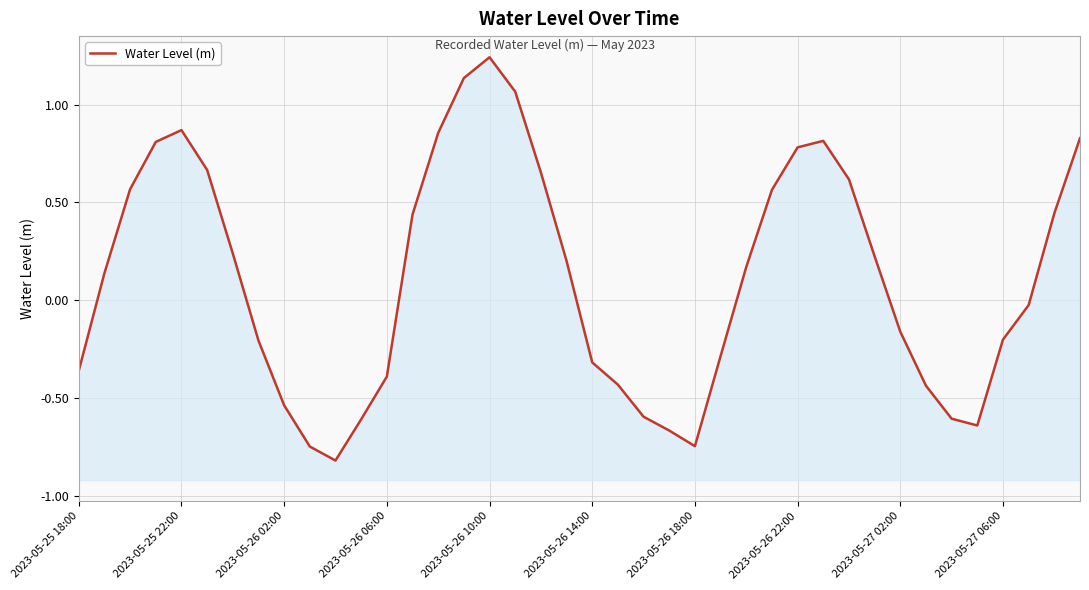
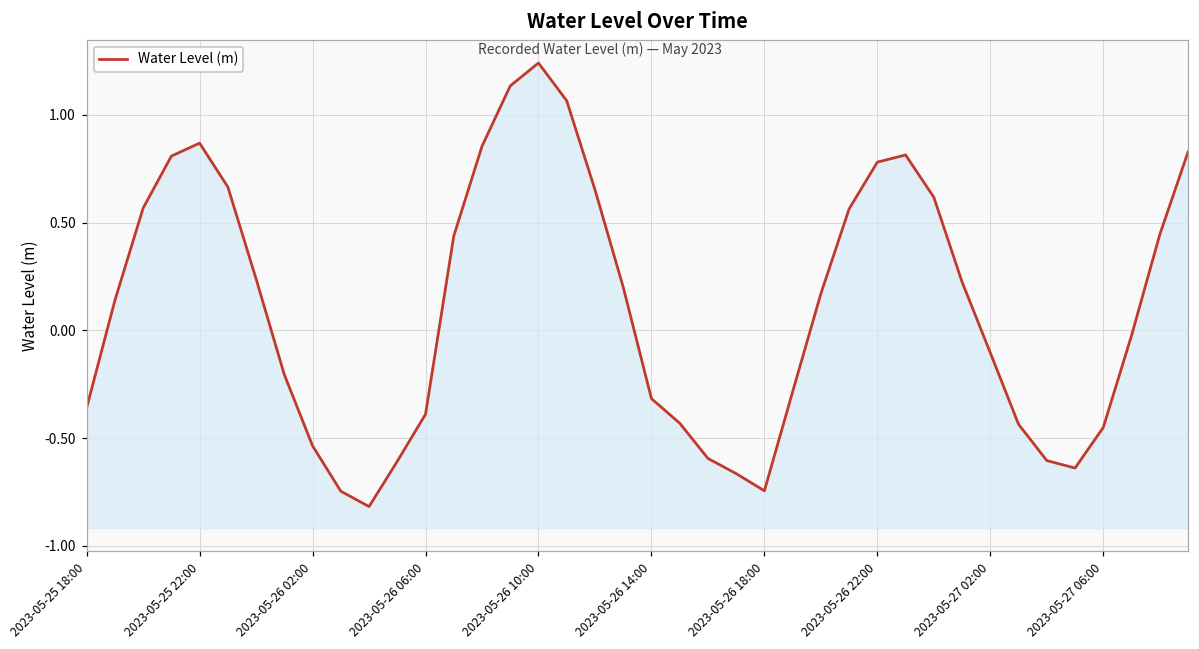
  {
    "2023-05-25 18:00": -0.36,
    "2023-05-25 22:00": 0.87,
    "2023-05-26 02:00": -0.54,
    "2023-05-26 06:00": -0.39,
    "2023-05-26 10:00": 1.24,
    "2023-05-26 14:00": -0.32,
    "2023-05-26 18:00": -0.75,
    "2023-05-26 22:00": 0.78,
-   "2023-05-27 02:00": -0.16,
-   "2023-05-27 06:00": -0.20
+   "2023-05-27 02:00": -0.10,
+   "2023-05-27 06:00": -0.45
  }
